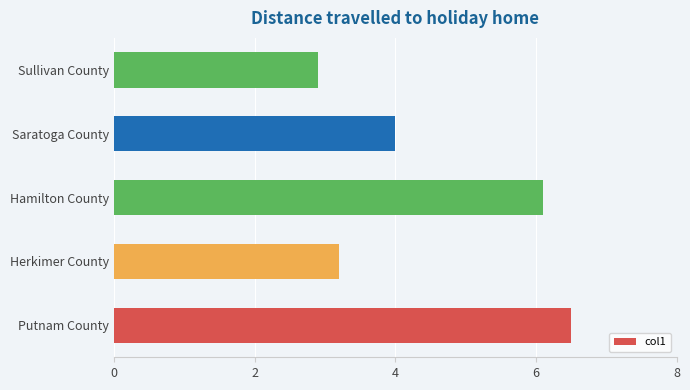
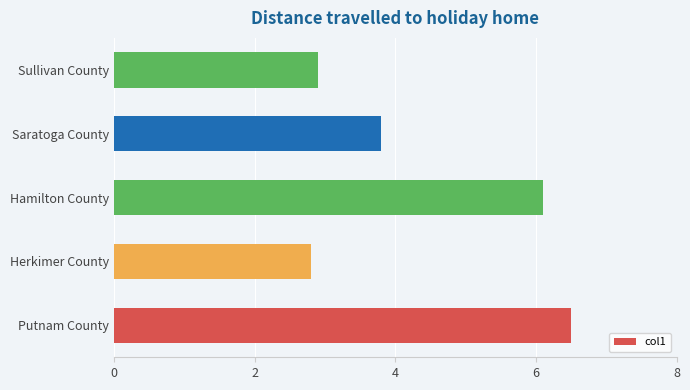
  {
    "Sullivan County": 2.9,
-   "Saratoga County": 4.0,
+   "Saratoga County": 3.8,
    "Hamilton County": 6.1,
-   "Herkimer County": 3.2,
+   "Herkimer County": 2.8,
    "Putnam County": 6.5
  }
